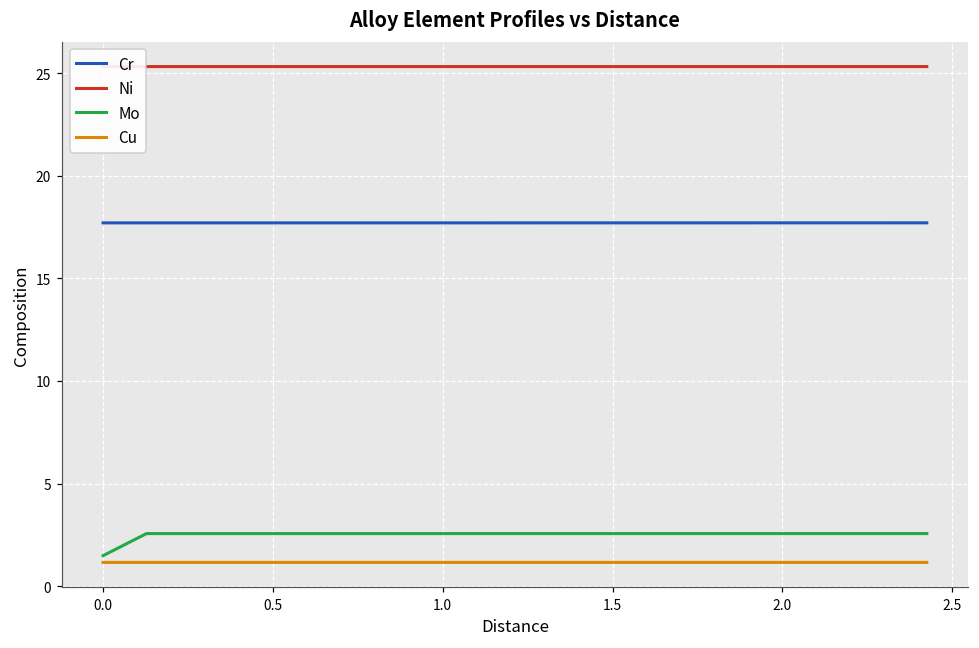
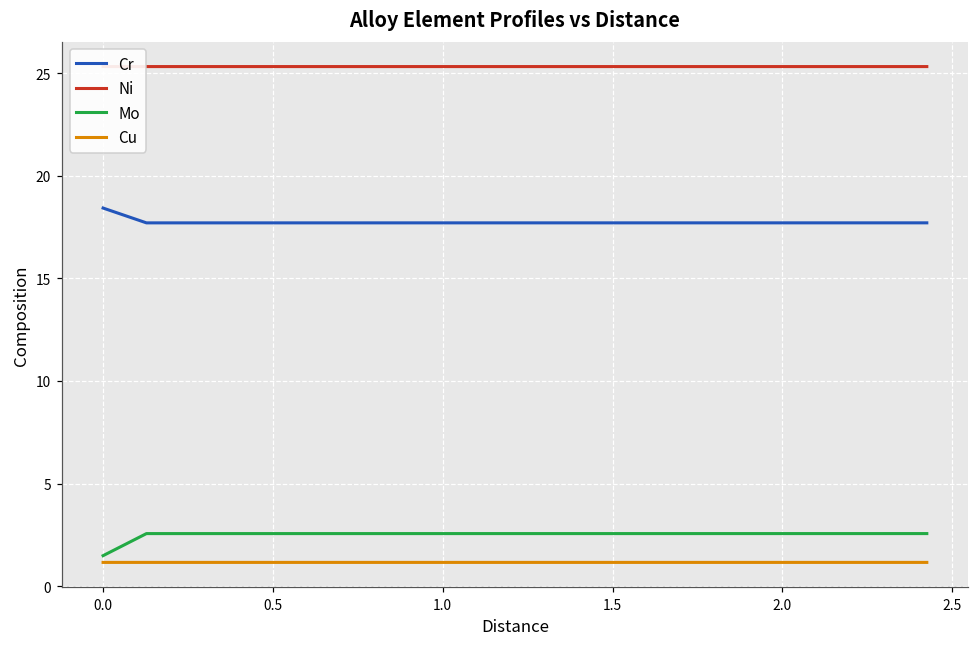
  {
    "Cr": {
-     "0.0": 17.7
+     "0.0": 18.4
    },
    "Mo": {
      "0.0": 1.5
    },
    "Cu": {
      "0.0": 1.2
    }
  }
